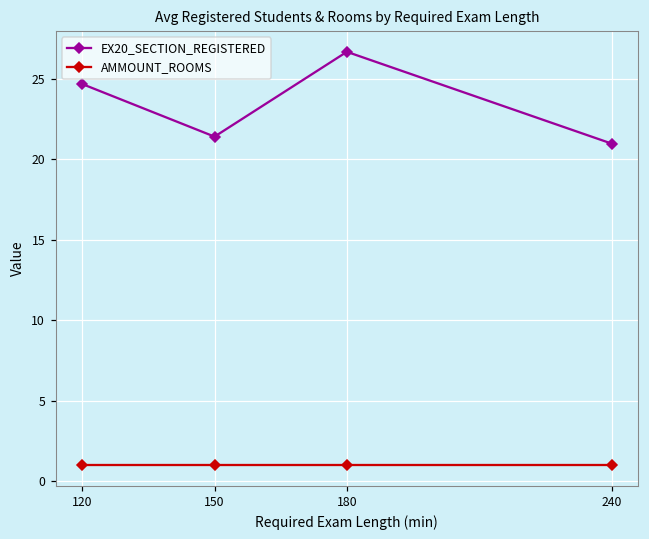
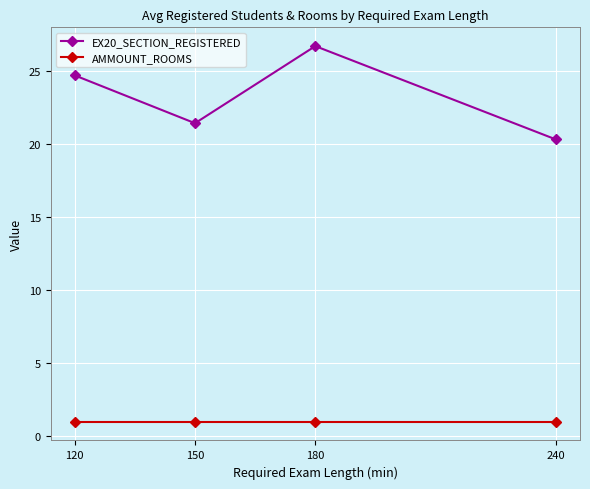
  {
    "EX20_SECTION_REGISTERED": {
      "120": 24.7,
      "150": 21.4,
      "180": 26.7,
-     "240": 21.0
+     "240": 20.3
    },
    "AMMOUNT_ROOMS": {
      "120": 1.0,
      "150": 1.0,
      "180": 1.0,
      "240": 1.0
    }
  }
